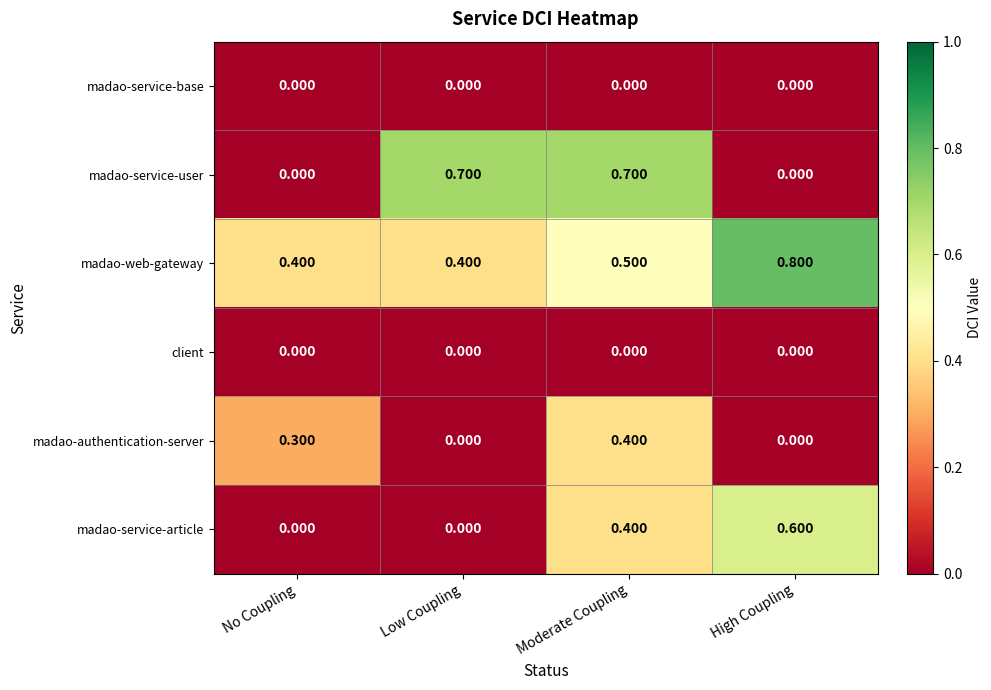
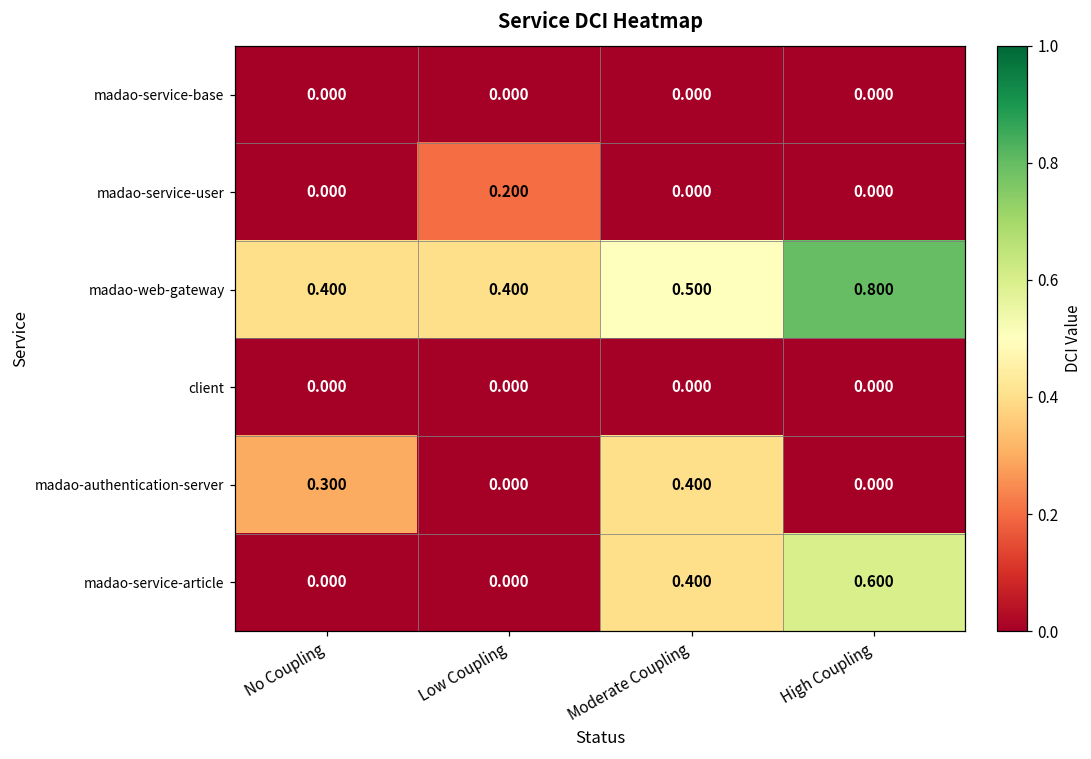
  {
    "madao-service-base": {
      "No Coupling": 0.000,
      "Low Coupling": 0.000,
      "Moderate Coupling": 0.000,
      "High Coupling": 0.000
    },
    "madao-service-user": {
      "No Coupling": 0.000,
-     "Low Coupling": 0.700,
-     "Moderate Coupling": 0.700,
+     "Low Coupling": 0.200,
+     "Moderate Coupling": 0.000,
      "High Coupling": 0.000
    },
    "madao-web-gateway": {
      "No Coupling": 0.400,
      "Low Coupling": 0.400,
      "Moderate Coupling": 0.500,
      "High Coupling": 0.800
    },
    "client": {
      "No Coupling": 0.000,
      "Low Coupling": 0.000,
      "Moderate Coupling": 0.000,
      "High Coupling": 0.000
    },
    "madao-authentication-server": {
      "No Coupling": 0.300,
      "Low Coupling": 0.000,
      "Moderate Coupling": 0.400,
      "High Coupling": 0.000
    },
    "madao-service-article": {
      "No Coupling": 0.000,
      "Low Coupling": 0.000,
      "Moderate Coupling": 0.400,
      "High Coupling": 0.600
    }
  }
